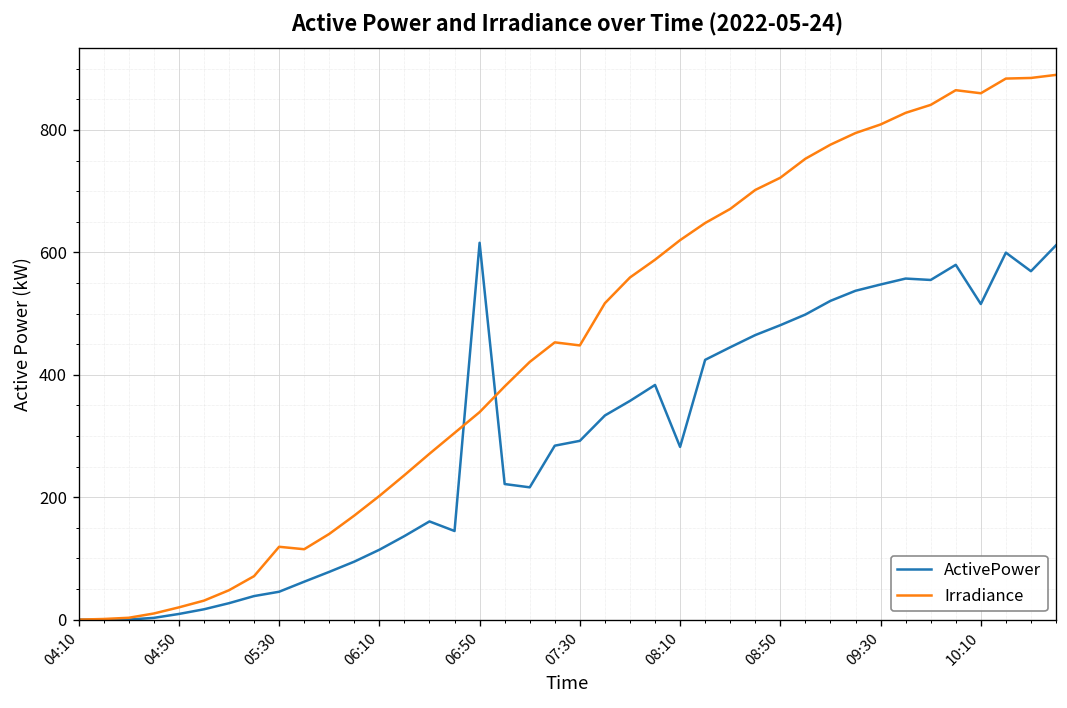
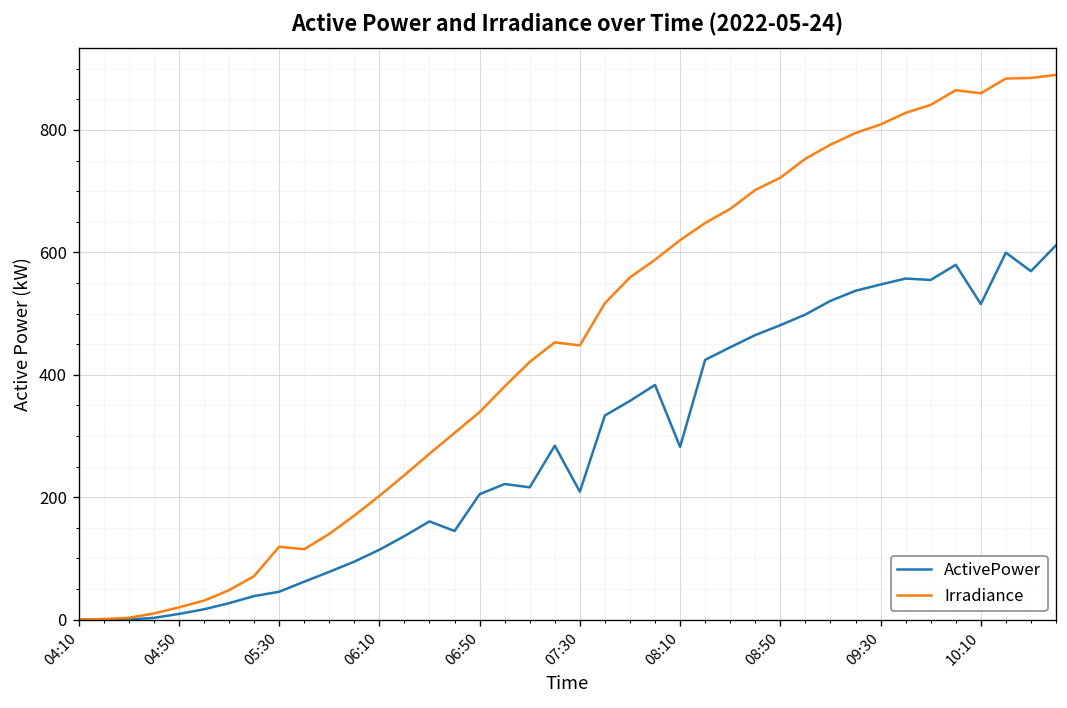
  {
    "ActivePower": {
      "04:50": 10,
      "05:30": 50,
      "06:10": 110,
-     "06:50": 620,
-     "07:30": 290,
+     "06:50": 200,
+     "07:30": 210,
      "08:10": 280,
      "08:50": 480,
      "09:30": 550,
      "10:10": 520
    },
    "Irradiance": {
      "04:50": 20,
      "05:30": 120,
      "06:10": 200,
      "06:50": 340,
      "07:30": 450,
      "08:10": 620,
      "08:50": 720,
      "09:30": 810,
      "10:10": 860
    }
  }
